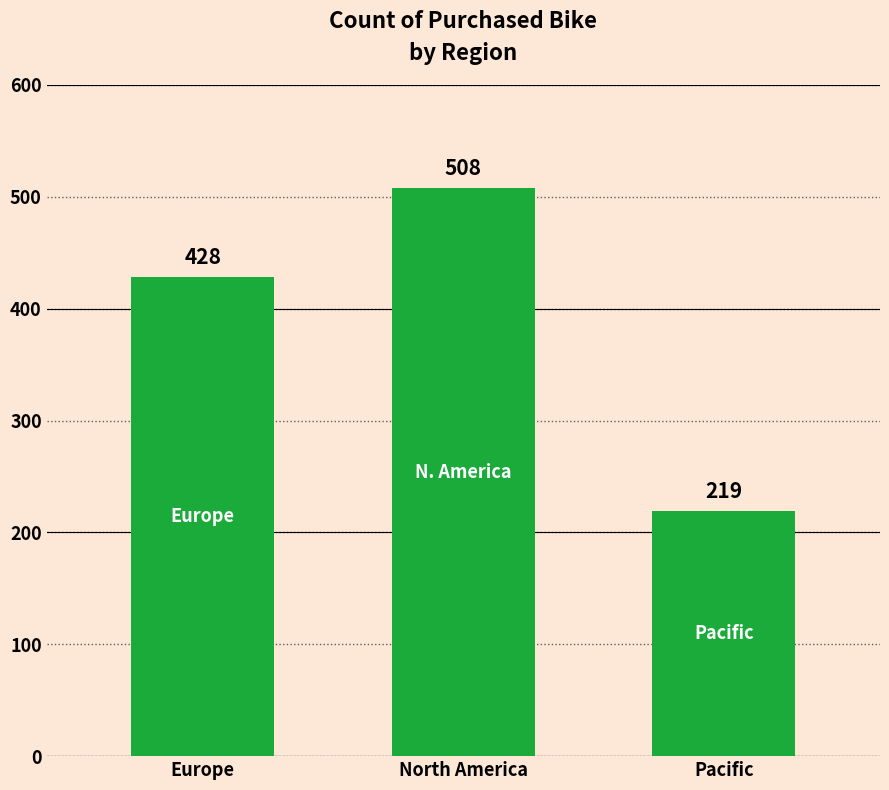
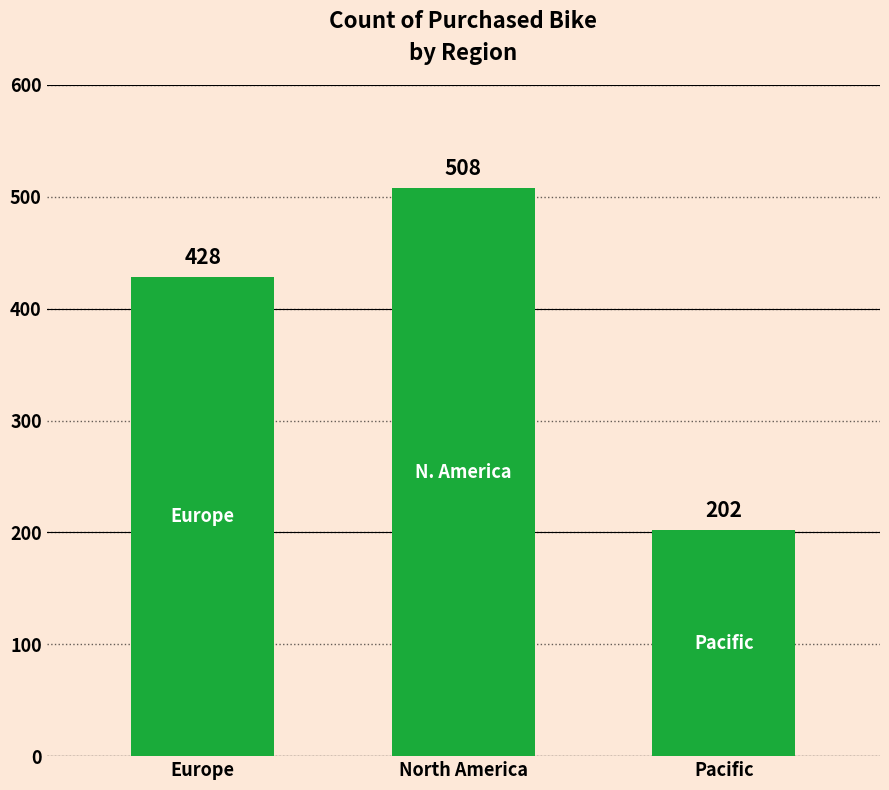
  {
    "Europe": 428,
    "North America": 508,
-   "Pacific": 219
+   "Pacific": 202
  }
